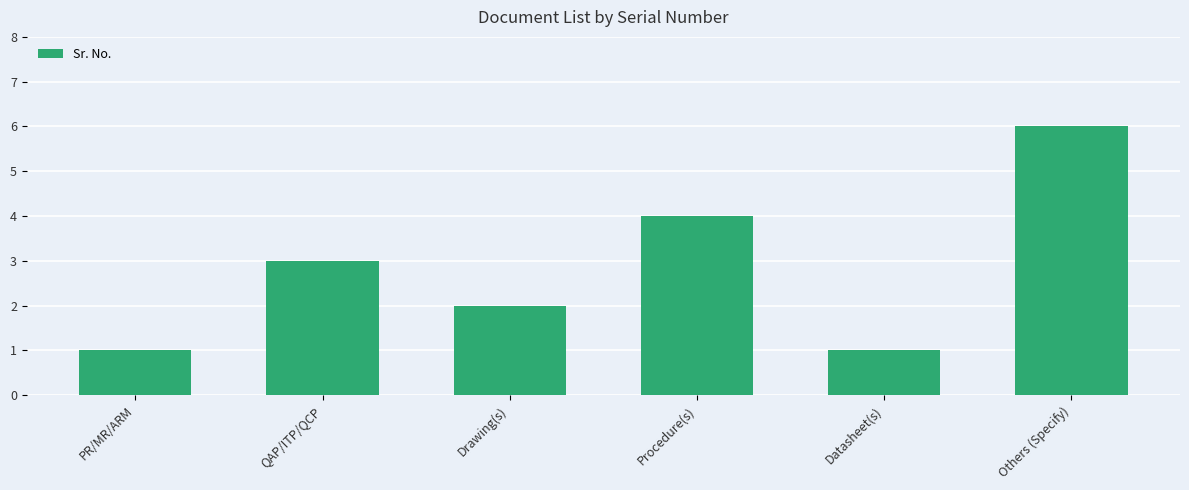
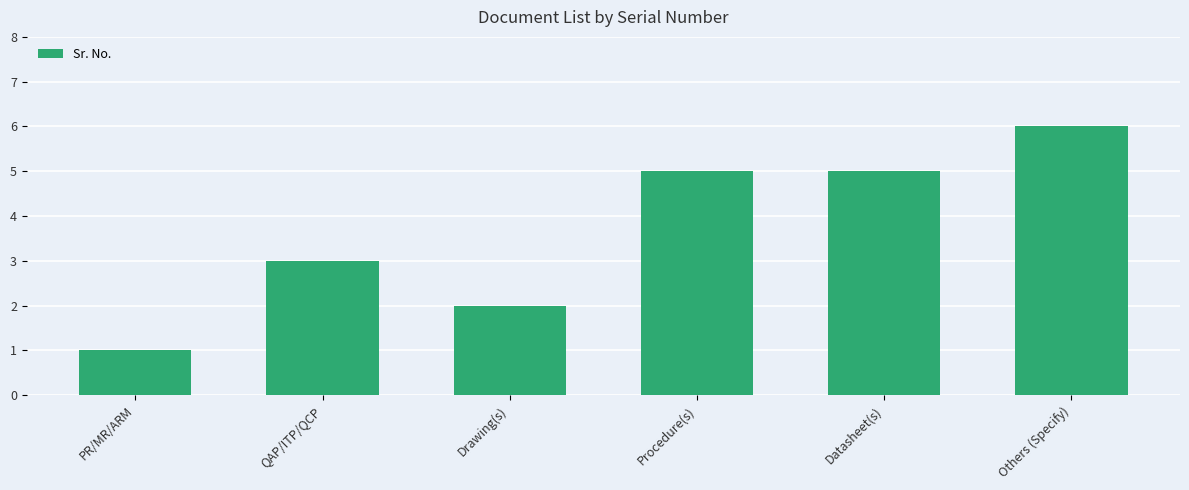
  {
    "PR/MR/ARM": 1,
    "QAP/ITP/QCP": 3,
    "Drawing(s)": 2,
-   "Procedure(s)": 4,
-   "Datasheet(s)": 1,
+   "Procedure(s)": 5,
+   "Datasheet(s)": 5,
    "Others (Specify)": 6
  }
